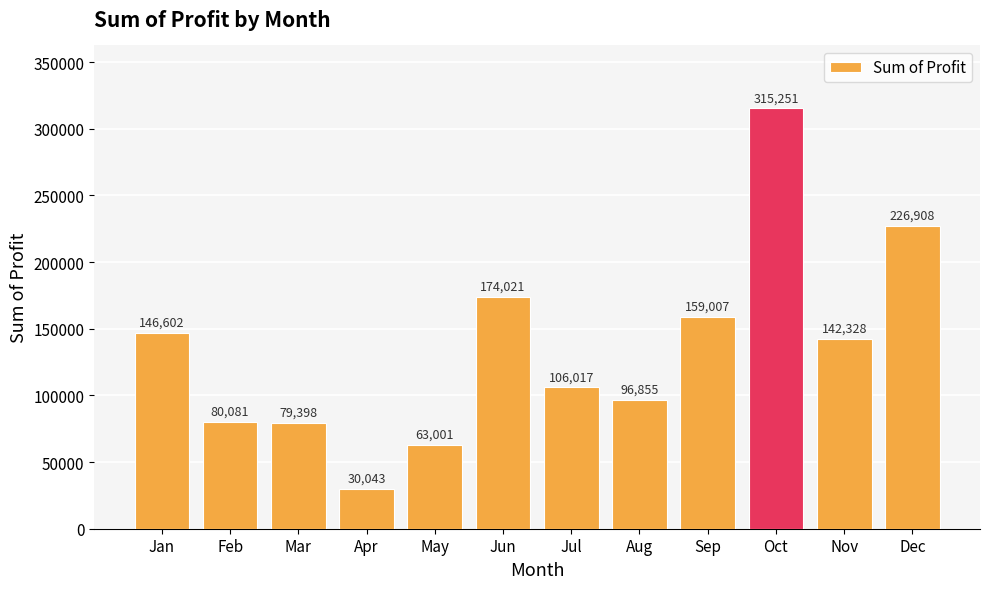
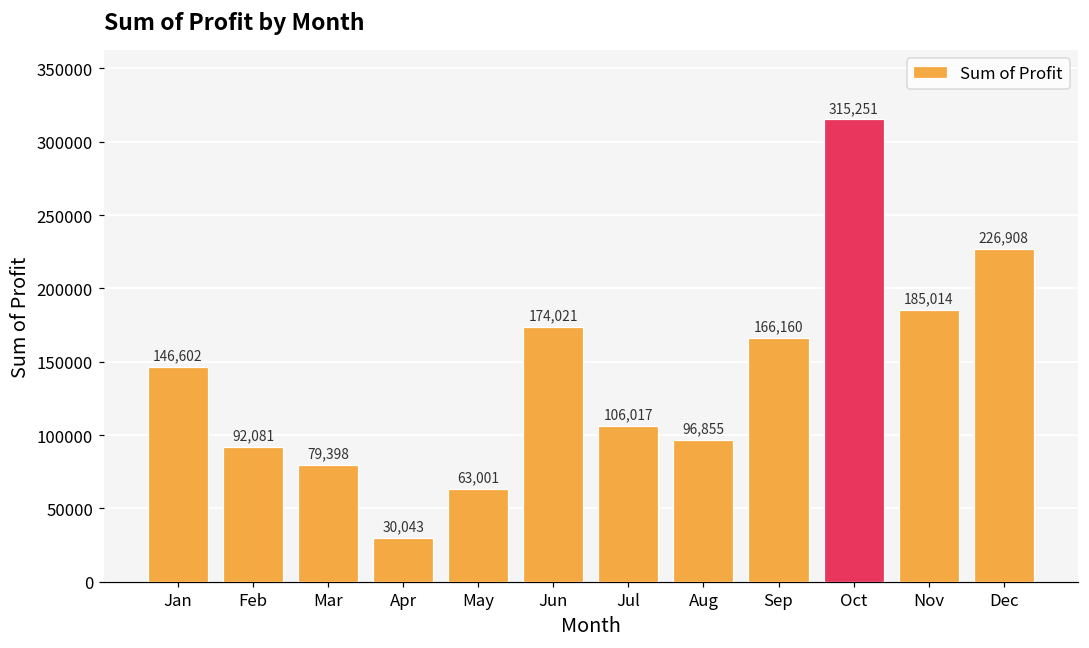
  {
    "Jan": "146,602",
-   "Feb": "80,081",
+   "Feb": "92,081",
    "Mar": "79,398",
    "Apr": "30,043",
    "May": "63,001",
    "Jun": "174,021",
    "Jul": "106,017",
    "Aug": "96,855",
-   "Sep": "159,007",
+   "Sep": "166,160",
    "Oct": "315,251",
-   "Nov": "142,328",
+   "Nov": "185,014",
    "Dec": "226,908"
  }
